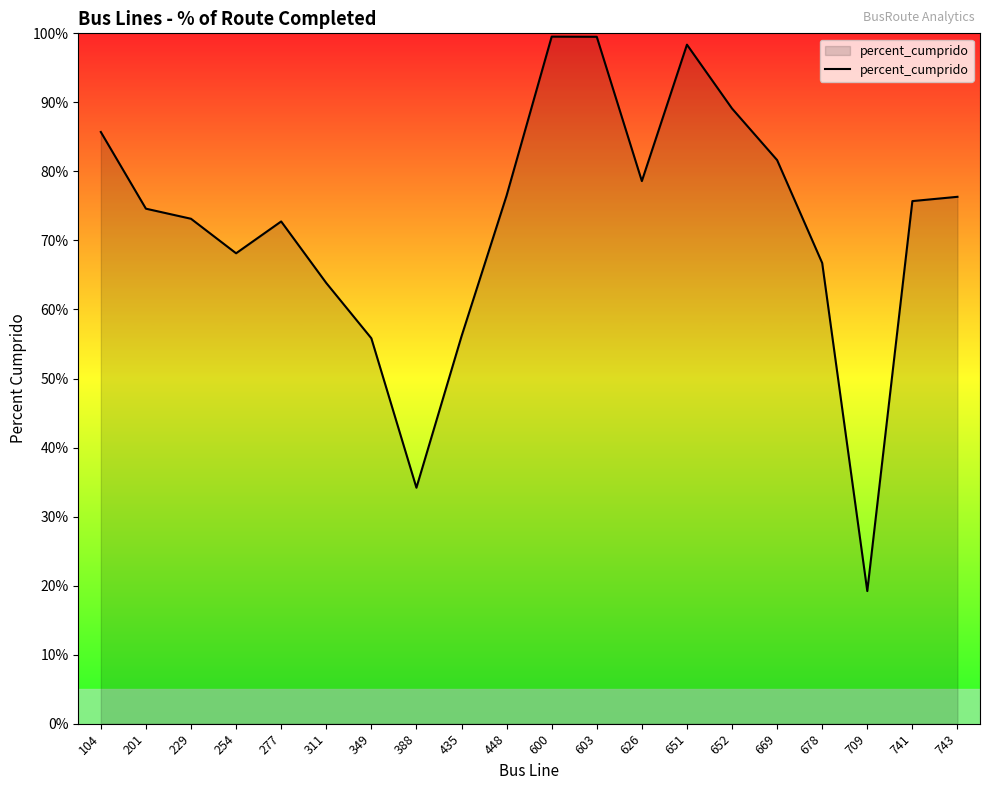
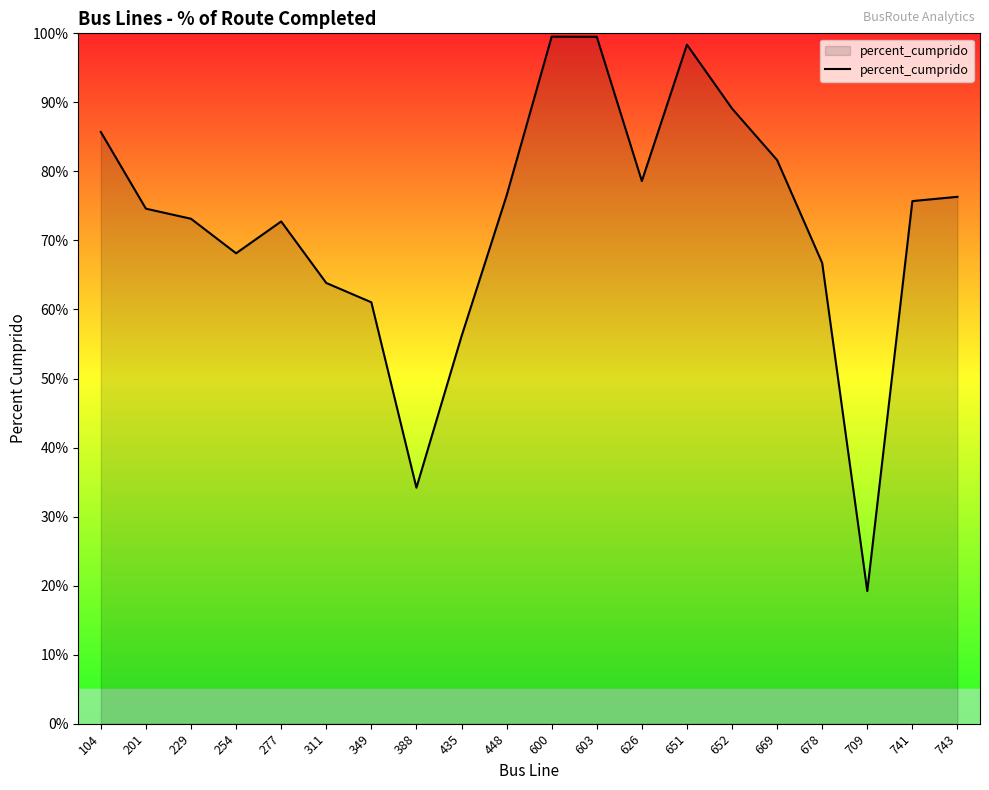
  {
    "104": "86%",
    "201": "75%",
    "229": "73%",
    "254": "68%",
    "277": "73%",
    "311": "64%",
-   "349": "56%",
+   "349": "61%",
    "388": "34%",
    "435": "56%",
    "448": "77%",
    "600": "100%",
    "603": "100%",
    "626": "79%",
    "651": "98%",
    "652": "89%",
    "669": "82%",
    "678": "67%",
    "709": "19%",
    "741": "76%",
    "743": "76%"
  }
